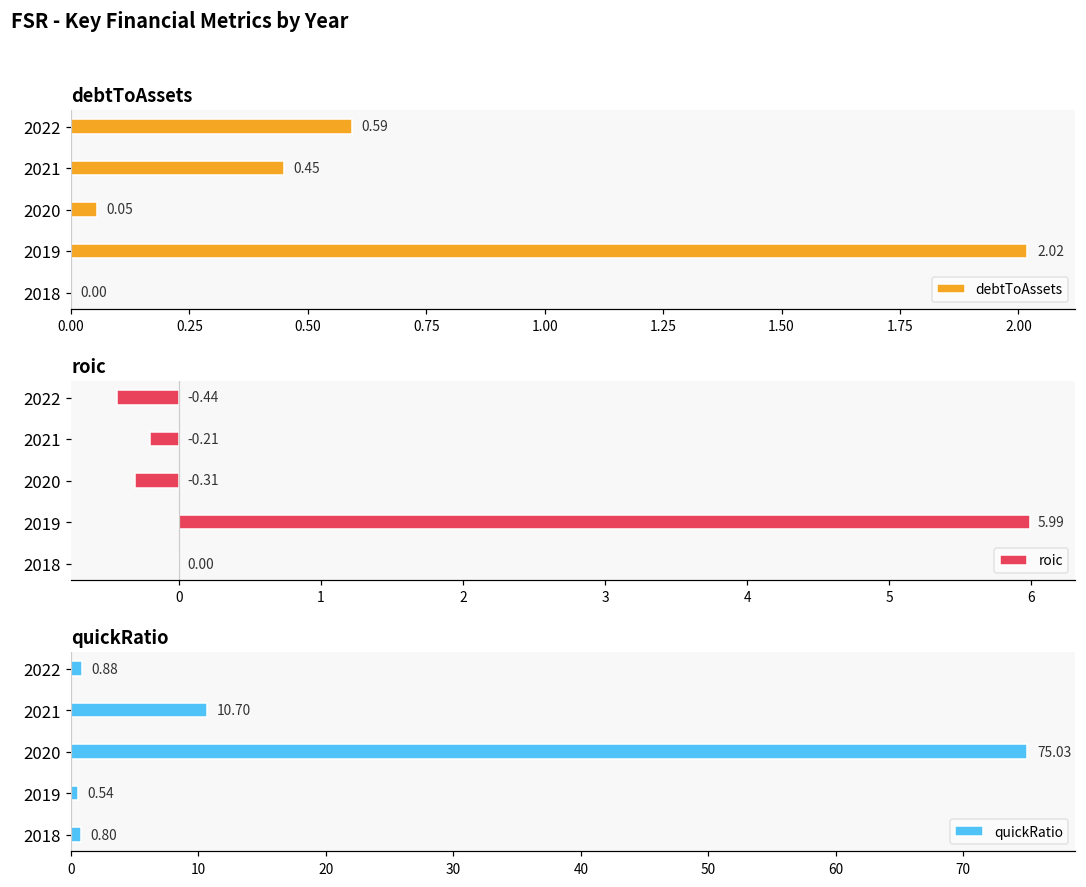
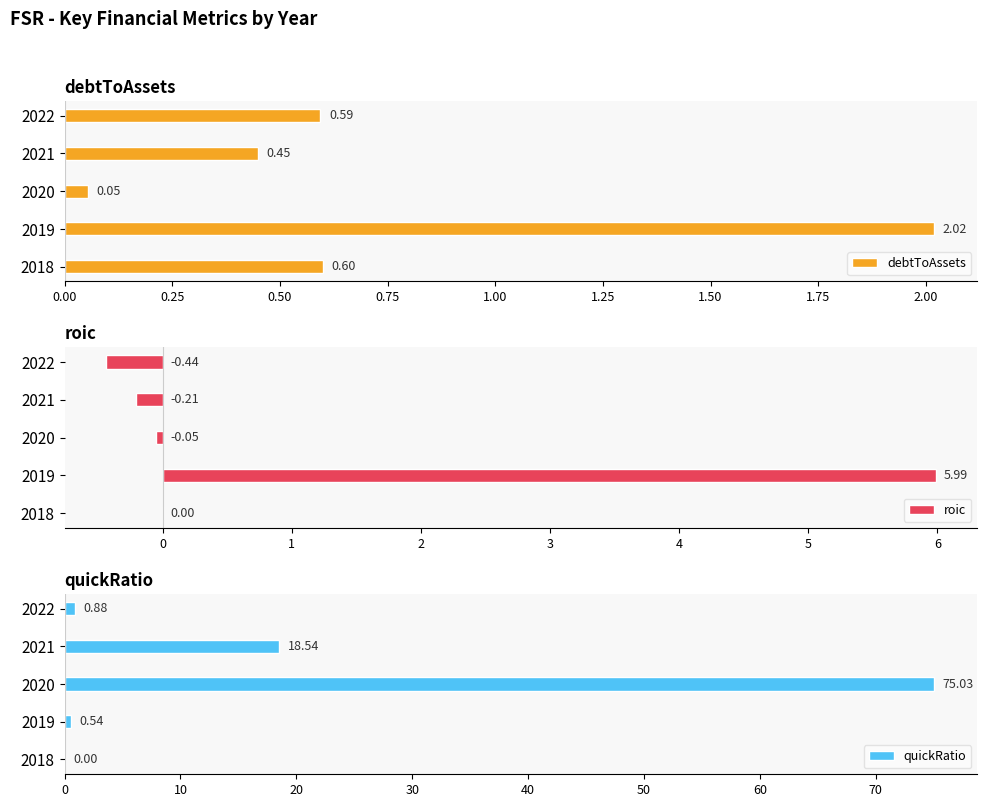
  {
    "debtToAssets": {
      "2022": 0.59,
      "2021": 0.45,
      "2020": 0.05,
      "2019": 2.02,
-     "2018": 0.00
+     "2018": 0.60
    },
    "roic": {
-     "2020": -0.31,
+     "2020": -0.05,
      "2019": 5.99,
      "2018": 0.00
    },
    "quickRatio": {
      "2022": 0.88,
-     "2021": 10.70,
+     "2021": 18.54,
      "2020": 75.03,
      "2019": 0.54,
-     "2018": 0.80
+     "2018": 0.00
    }
  }
